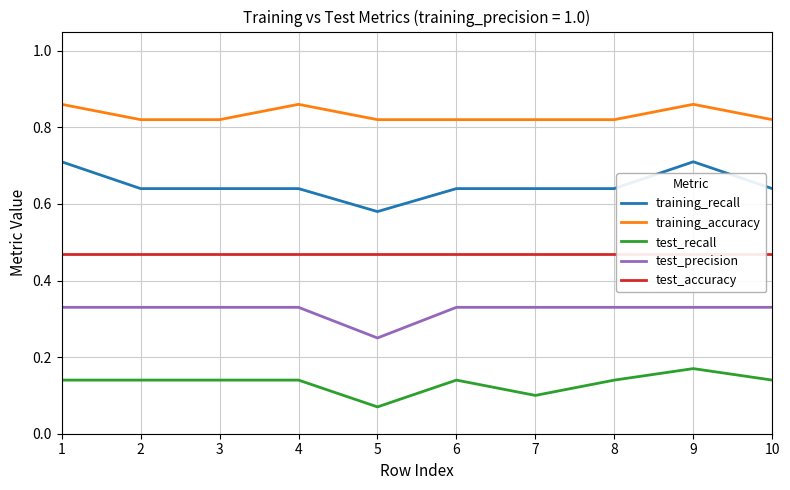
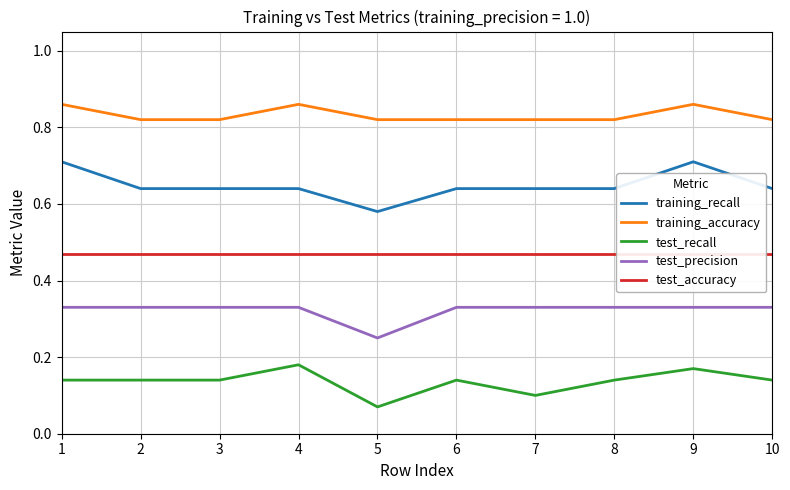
  {
    "training_recall": {
      "1": 0.71,
      "2": 0.64,
      "3": 0.64,
      "4": 0.64,
      "5": 0.58,
      "6": 0.64,
      "7": 0.64,
      "8": 0.64,
      "9": 0.71,
      "10": 0.64
    },
    "training_accuracy": {
      "1": 0.86,
      "2": 0.82,
      "3": 0.82,
      "4": 0.86,
      "5": 0.82,
      "6": 0.82,
      "7": 0.82,
      "8": 0.82,
      "9": 0.86,
      "10": 0.82
    },
    "test_recall": {
      "1": 0.14,
      "2": 0.14,
      "3": 0.14,
-     "4": 0.14,
+     "4": 0.18,
      "5": 0.07,
      "6": 0.14,
      "7": 0.10,
      "8": 0.14,
      "9": 0.17,
      "10": 0.14
    },
    "test_precision": {
      "1": 0.33,
      "2": 0.33,
      "3": 0.33,
      "4": 0.33,
      "5": 0.25,
      "6": 0.33,
      "7": 0.33,
      "8": 0.33,
      "9": 0.33,
      "10": 0.33
    },
    "test_accuracy": {
      "1": 0.47,
      "2": 0.47,
      "3": 0.47,
      "4": 0.47,
      "5": 0.47,
      "6": 0.47,
      "7": 0.47,
      "8": 0.47,
      "10": 0.47
    }
  }
